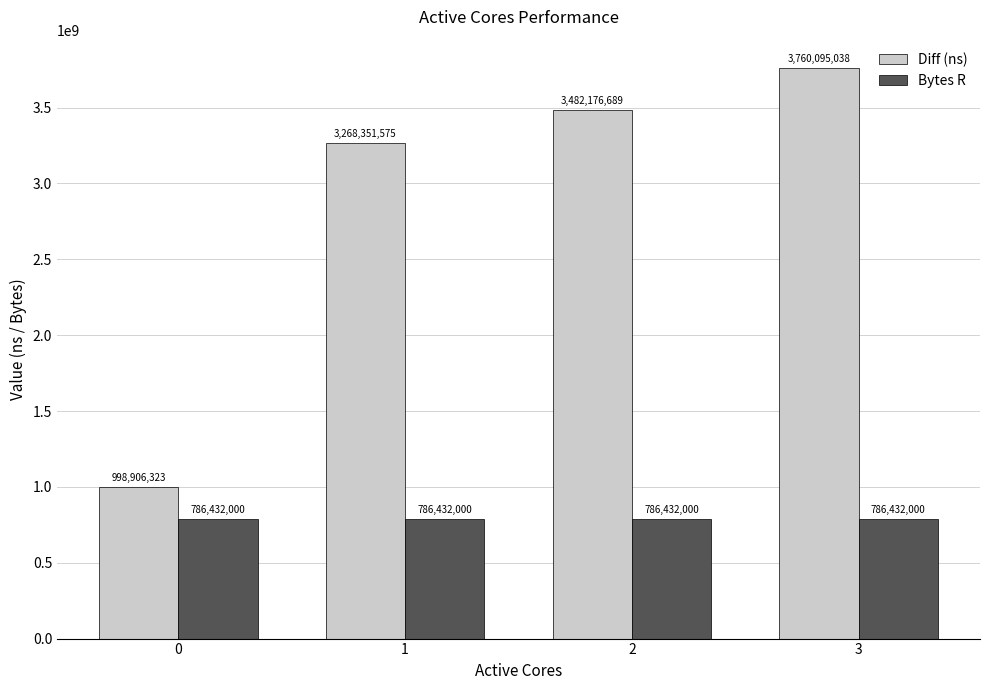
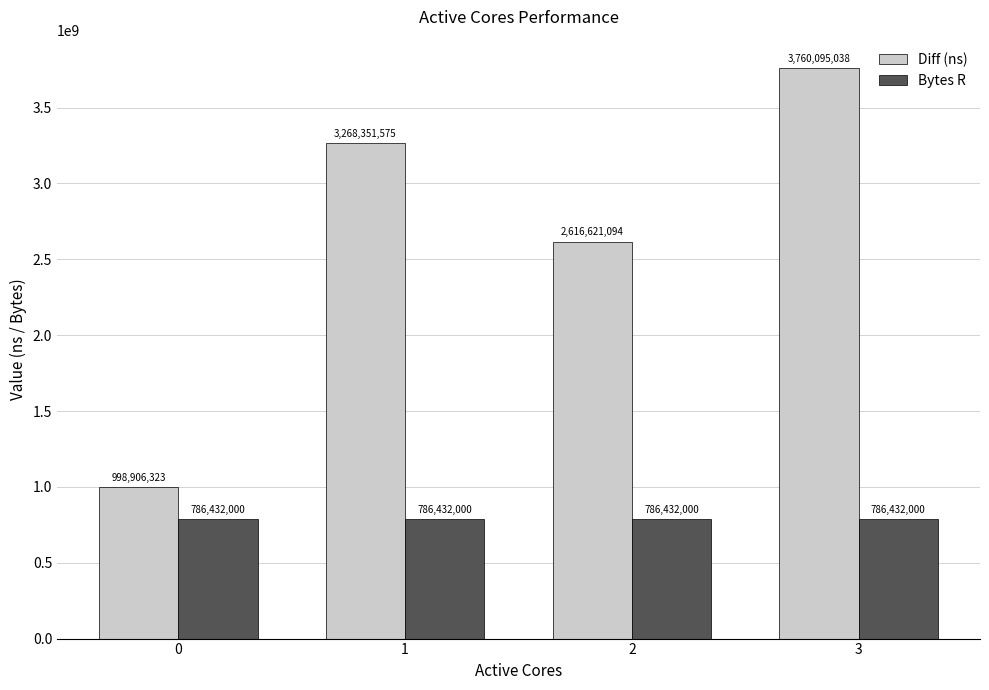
  {
    "Diff (ns)": {
      "0": "998,906,323",
      "1": "3,268,351,575",
-     "2": "3,482,176,689",
+     "2": "2,616,621,094",
      "3": "3,760,095,038"
    },
    "Bytes R": {
      "0": "786,432,000",
      "1": "786,432,000",
      "2": "786,432,000",
      "3": "786,432,000"
    }
  }
